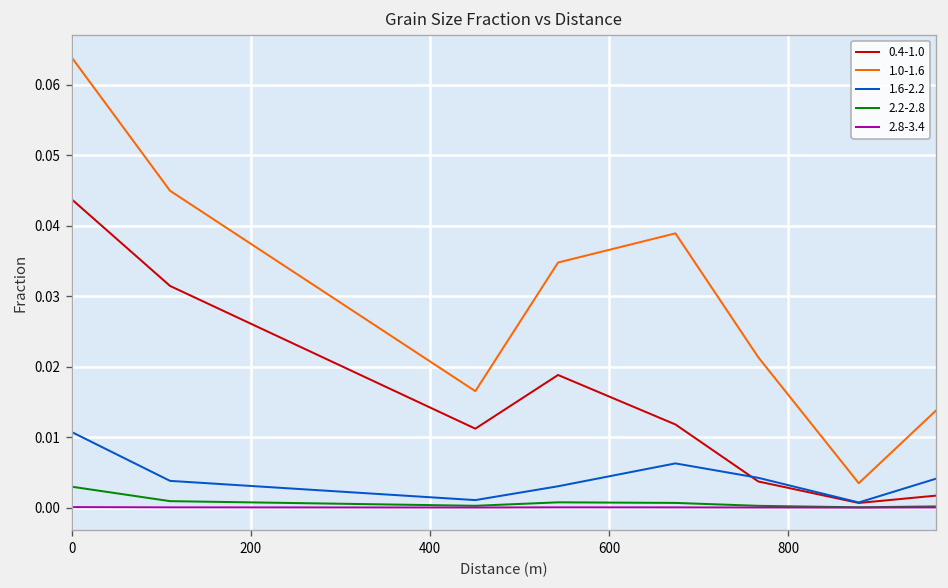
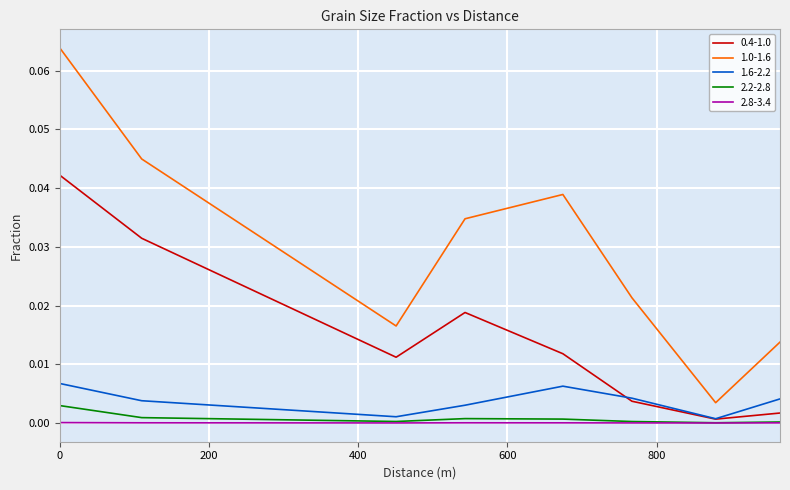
  {
    "0.4-1.0": {
-     "0": 0.044
+     "0": 0.042
    },
    "1.0-1.6": {
      "0": 0.064
    },
    "1.6-2.2": {
-     "0": 0.011
+     "0": 0.007
    },
    "2.2-2.8": {
      "0": 0.003
    },
    "2.8-3.4": {
      "0": 0.000
    }
  }
